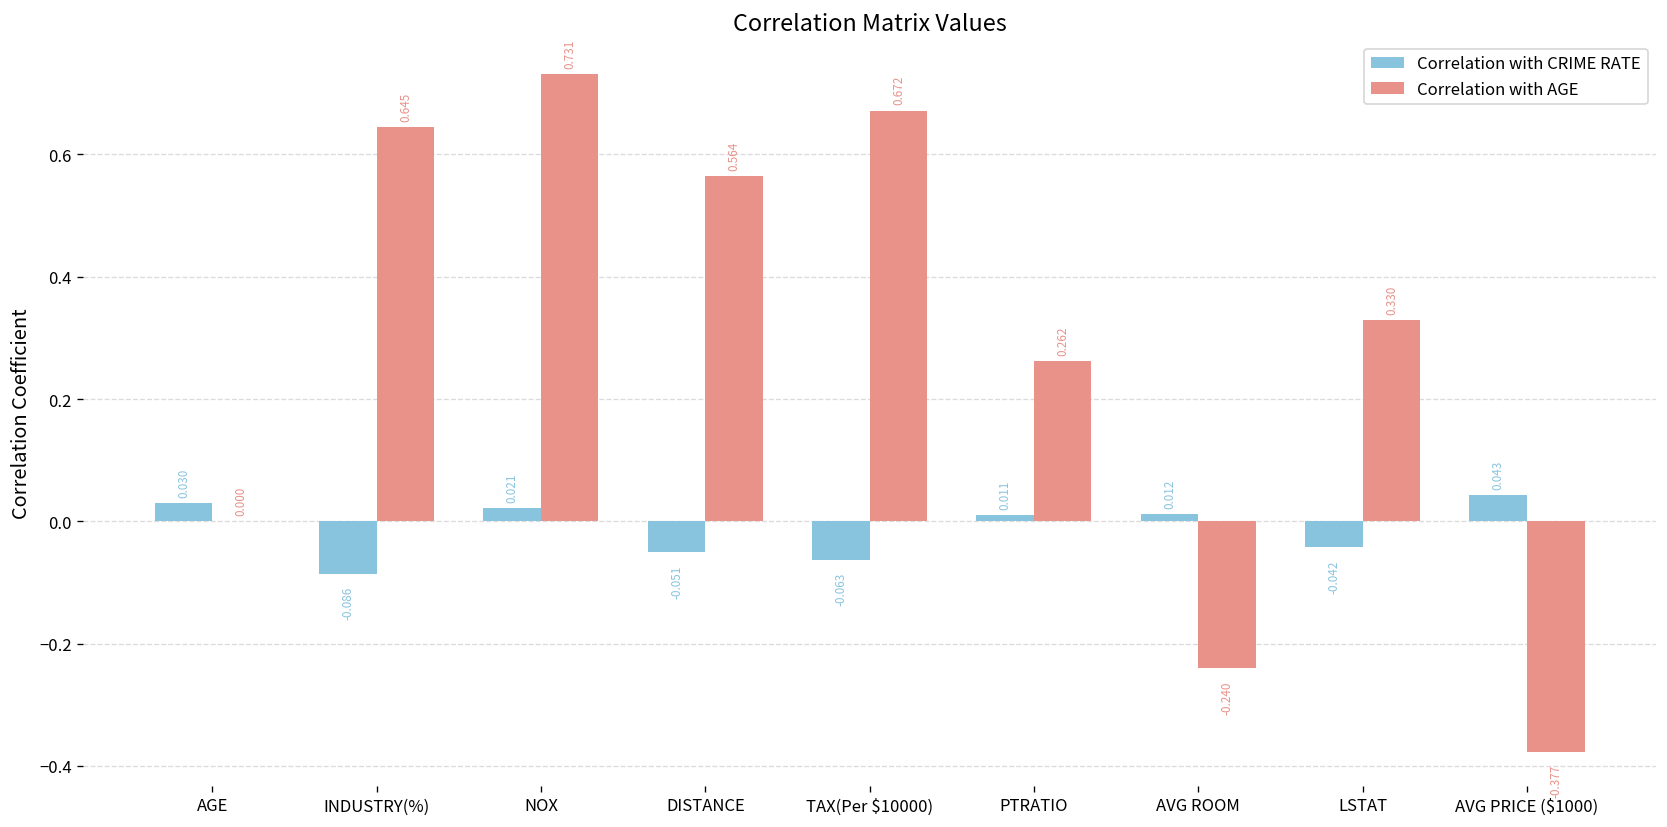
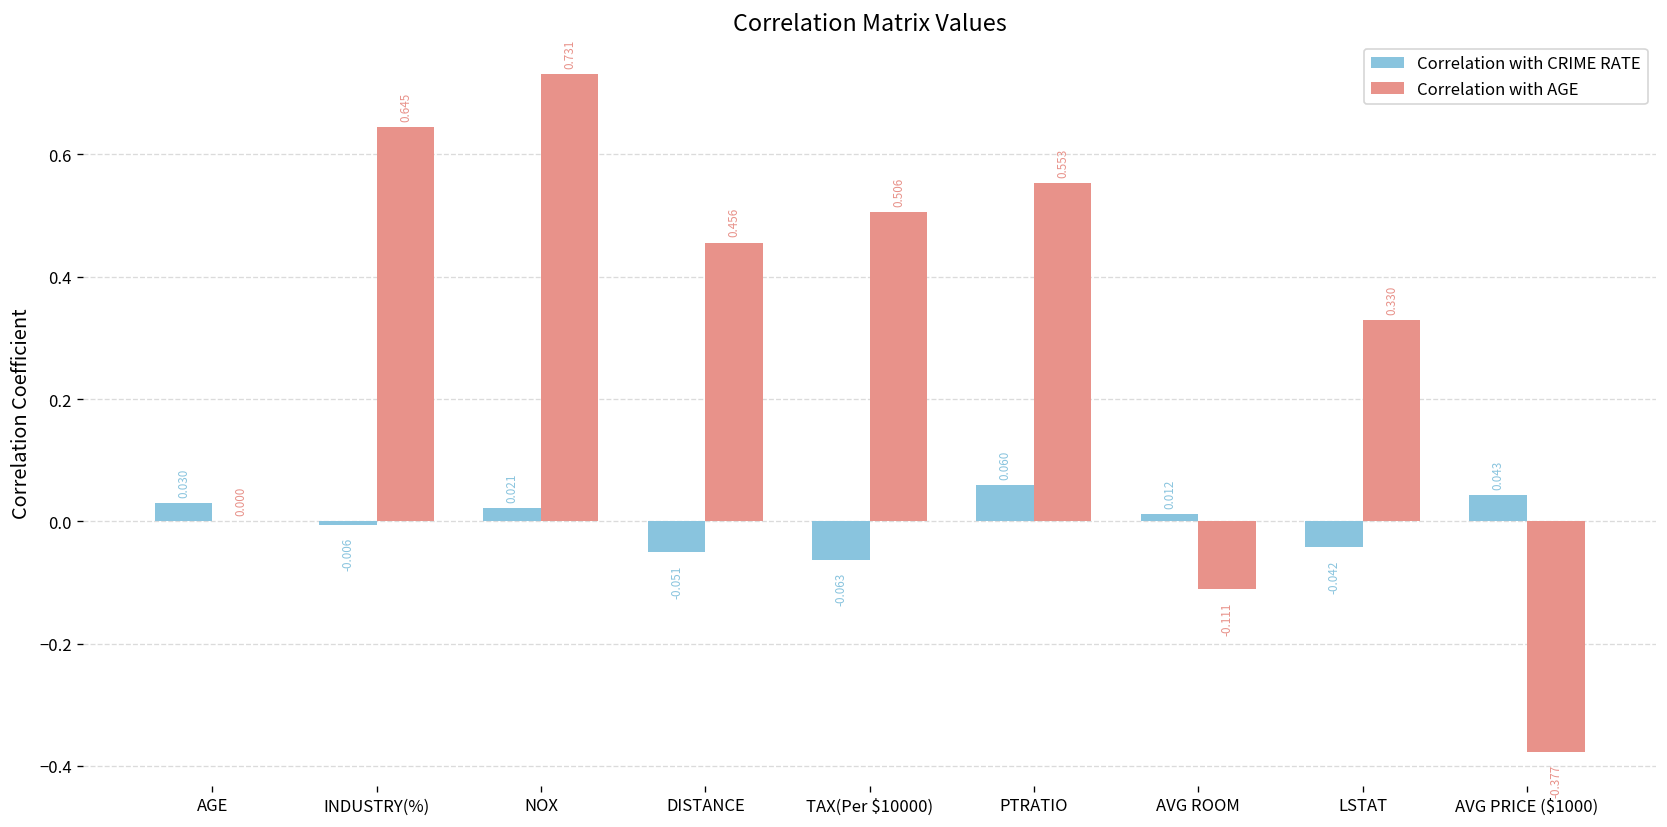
  {
    "Correlation with CRIME RATE": {
      "AGE": 0.030,
-     "INDUSTRY(%)": -0.086,
+     "INDUSTRY(%)": -0.006,
      "NOX": 0.021,
      "DISTANCE": -0.051,
      "TAX(Per $10000)": -0.063,
-     "PTRATIO": 0.011,
+     "PTRATIO": 0.060,
      "AVG ROOM": 0.012,
      "LSTAT": -0.042,
      "AVG PRICE ($1000)": 0.043
    },
    "Correlation with AGE": {
      "AGE": 0.000,
      "INDUSTRY(%)": 0.645,
      "NOX": 0.731,
-     "DISTANCE": 0.564,
-     "TAX(Per $10000)": 0.672,
-     "PTRATIO": 0.262,
-     "AVG ROOM": -0.240,
+     "DISTANCE": 0.456,
+     "TAX(Per $10000)": 0.506,
+     "PTRATIO": 0.553,
+     "AVG ROOM": -0.111,
      "LSTAT": 0.330,
      "AVG PRICE ($1000)": -0.377
    }
  }
